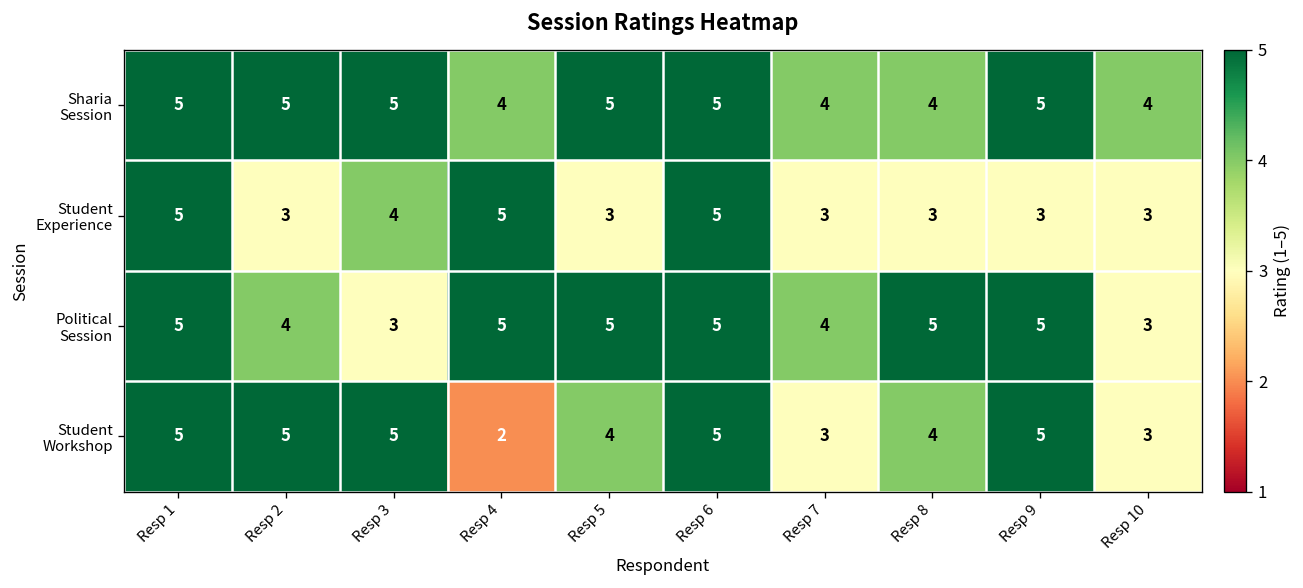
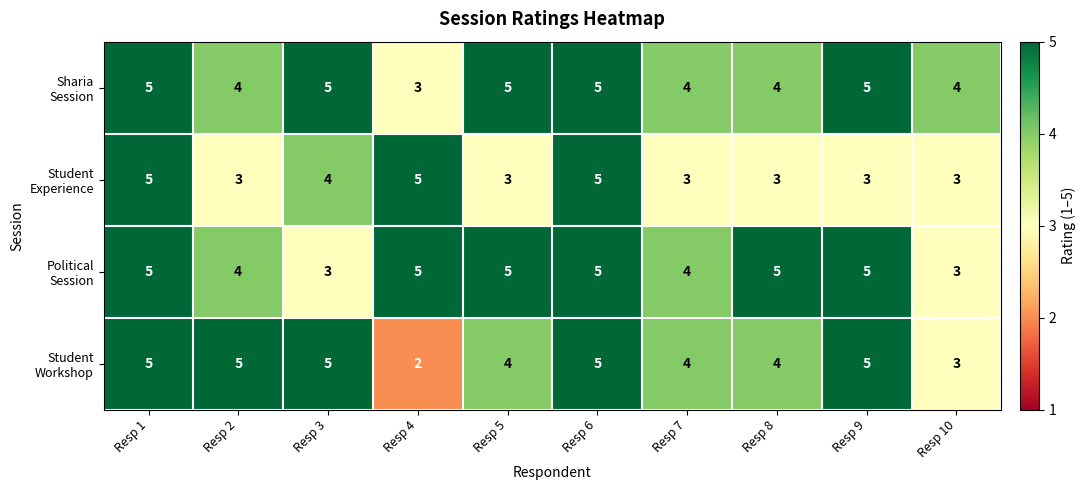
  {
    "Sharia Session": {
      "Resp 1": 5,
-     "Resp 2": 5,
+     "Resp 2": 4,
      "Resp 3": 5,
-     "Resp 4": 4,
+     "Resp 4": 3,
      "Resp 5": 5,
      "Resp 6": 5,
      "Resp 7": 4,
      "Resp 8": 4,
      "Resp 9": 5,
      "Resp 10": 4
    },
    "Student Experience": {
      "Resp 1": 5,
      "Resp 2": 3,
      "Resp 3": 4,
      "Resp 4": 5,
      "Resp 5": 3,
      "Resp 6": 5,
      "Resp 7": 3,
      "Resp 8": 3,
      "Resp 9": 3,
      "Resp 10": 3
    },
    "Political Session": {
      "Resp 1": 5,
      "Resp 2": 4,
      "Resp 3": 3,
      "Resp 4": 5,
      "Resp 5": 5,
      "Resp 6": 5,
      "Resp 7": 4,
      "Resp 8": 5,
      "Resp 9": 5,
      "Resp 10": 3
    },
    "Student Workshop": {
      "Resp 1": 5,
      "Resp 2": 5,
      "Resp 3": 5,
      "Resp 4": 2,
      "Resp 5": 4,
      "Resp 6": 5,
-     "Resp 7": 3,
+     "Resp 7": 4,
      "Resp 8": 4,
      "Resp 9": 5,
      "Resp 10": 3
    }
  }
